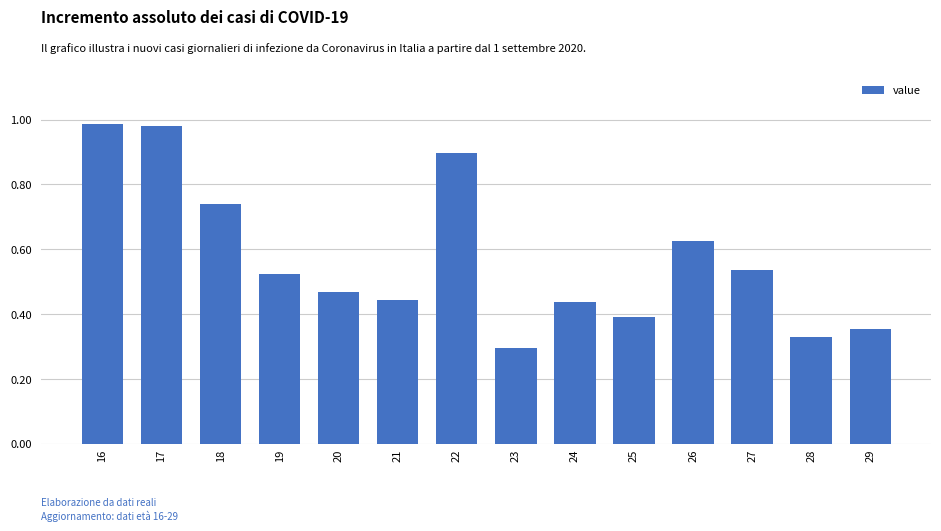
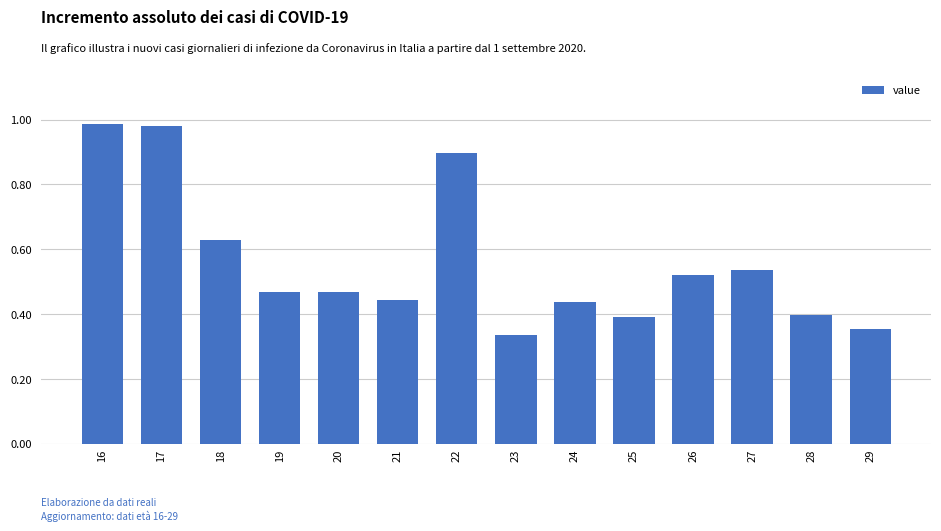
  {
    "16": 0.99,
    "17": 0.98,
-   "18": 0.74,
-   "19": 0.52,
+   "18": 0.63,
+   "19": 0.47,
    "20": 0.47,
    "21": 0.44,
    "22": 0.90,
-   "23": 0.29,
+   "23": 0.34,
    "24": 0.44,
    "25": 0.39,
-   "26": 0.62,
+   "26": 0.52,
    "27": 0.54,
-   "28": 0.33,
+   "28": 0.40,
    "29": 0.35
  }
